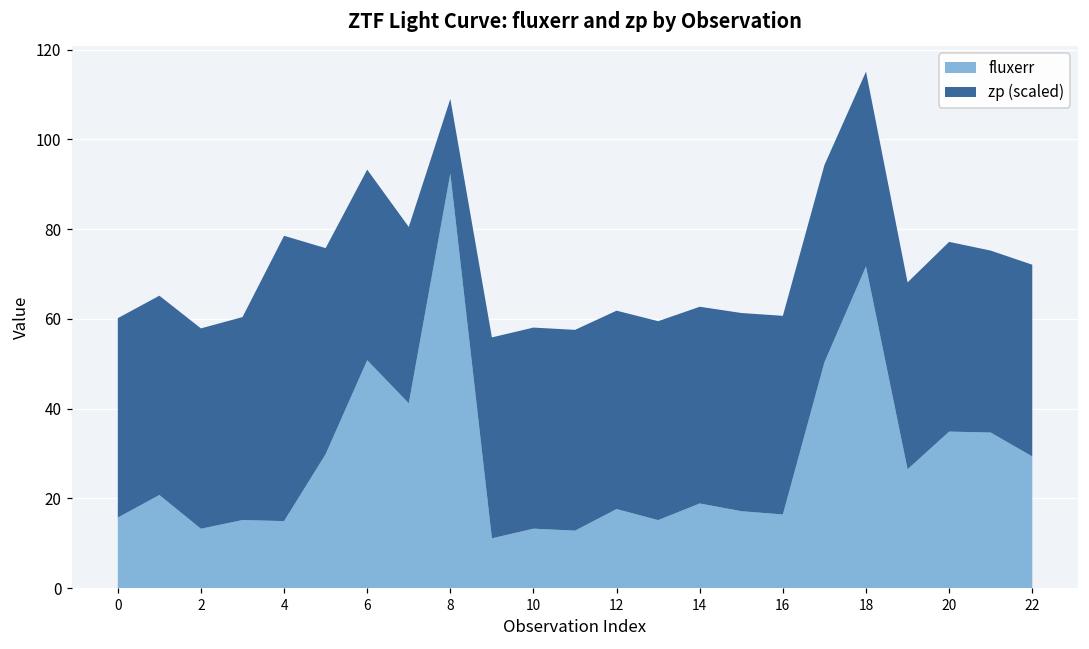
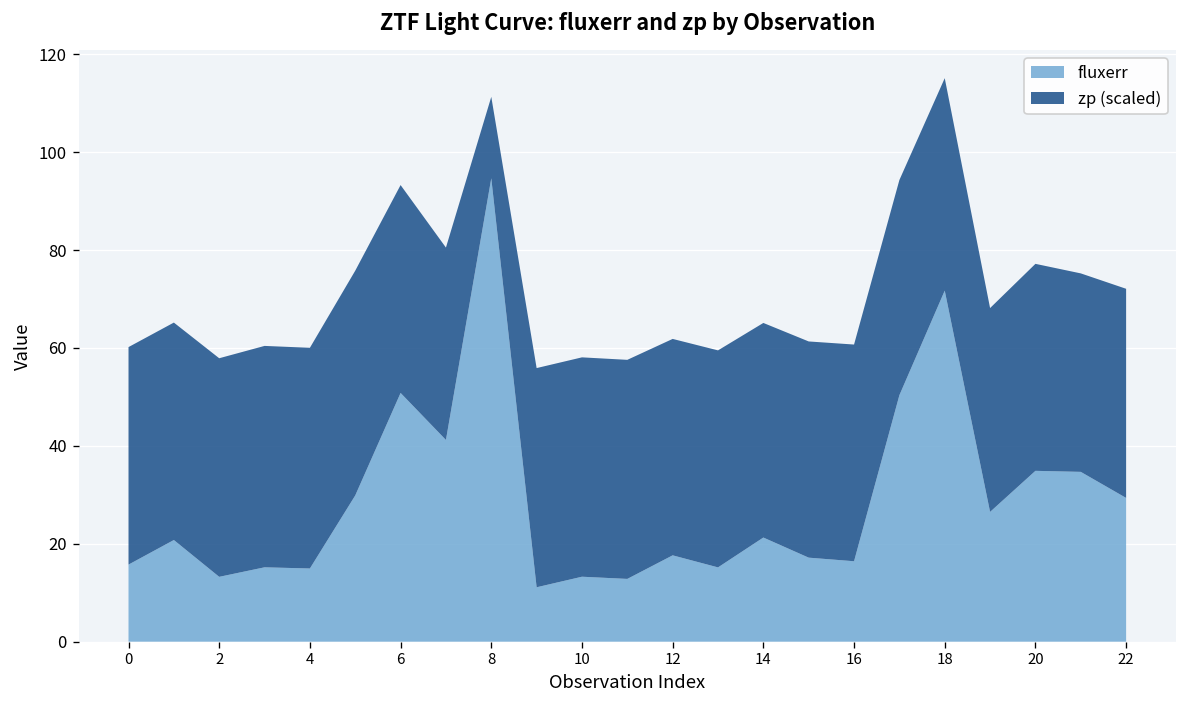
  {
    "fluxerr": {
      "0": 16,
      "2": 13,
      "4": 15,
      "6": 51,
-     "8": 92,
+     "8": 95,
      "10": 13,
      "12": 18,
-     "14": 19,
+     "14": 21,
      "16": 16,
      "18": 72,
      "20": 35,
      "22": 29
    },
    "zp (scaled)": {
      "0": 44,
      "2": 45,
-     "4": 64,
+     "4": 45,
      "6": 42,
      "8": 17,
      "10": 45,
      "12": 44,
      "14": 44,
      "16": 44,
      "18": 43,
      "20": 42,
      "22": 43
    }
  }
